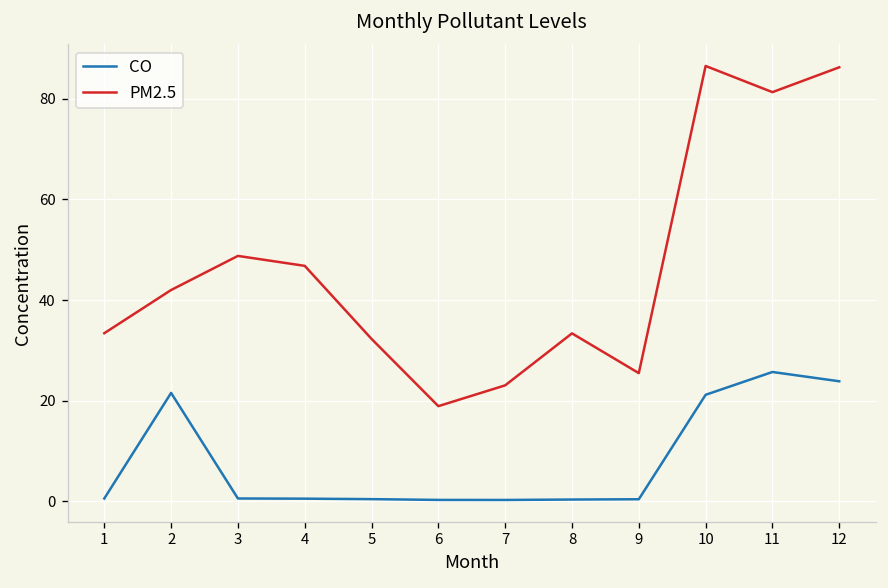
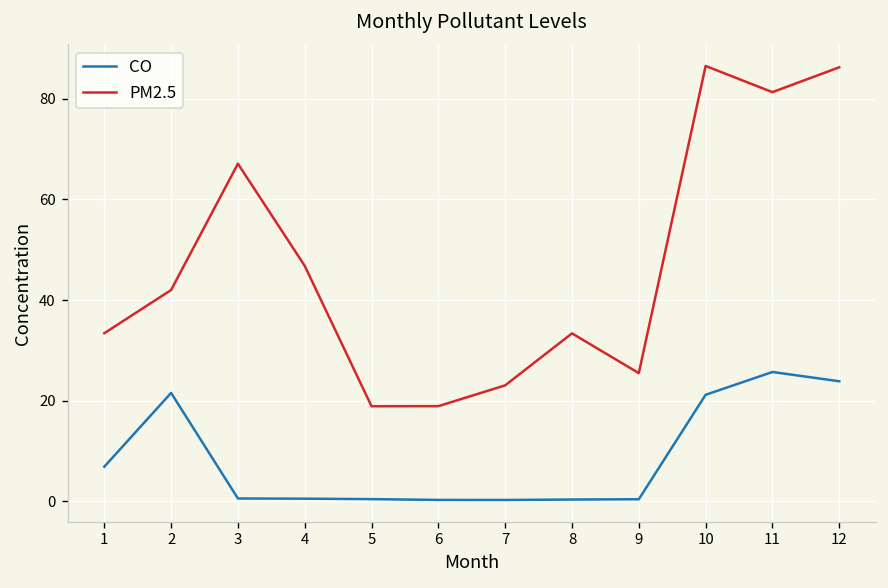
  {
    "CO": {
-     "1": 1,
+     "1": 7,
      "2": 22,
      "3": 1,
      "4": 1,
      "5": 0,
      "6": 0,
      "7": 0,
      "8": 0,
      "9": 0,
      "10": 21,
      "11": 26,
      "12": 24
    },
    "PM2.5": {
      "1": 33,
      "2": 42,
-     "3": 49,
+     "3": 67,
      "4": 47,
-     "5": 32,
+     "5": 19,
      "6": 19,
      "7": 23,
      "8": 33,
      "9": 25,
      "10": 87,
      "11": 81,
      "12": 86
    }
  }
